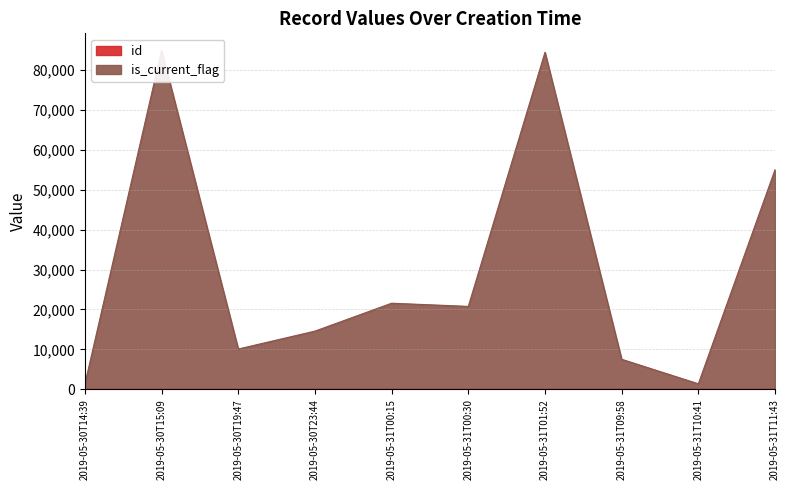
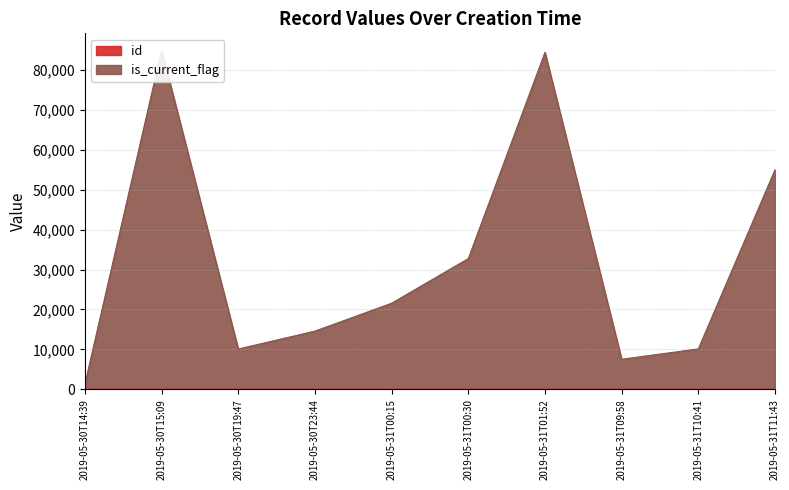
  {
    "id": {
      "2019-05-30T14:39": "0",
      "2019-05-30T15:09": "0",
      "2019-05-30T19:47": "0",
      "2019-05-30T23:44": "0",
      "2019-05-31T00:15": "0",
      "2019-05-31T00:30": "0",
      "2019-05-31T01:52": "0",
      "2019-05-31T09:58": "0",
      "2019-05-31T10:41": "0",
      "2019-05-31T11:43": "0"
    },
    "is_current_flag": {
      "2019-05-30T14:39": "1,000",
      "2019-05-30T19:47": "10,000",
      "2019-05-30T23:44": "15,000",
      "2019-05-31T00:15": "22,000",
-     "2019-05-31T00:30": "21,000",
+     "2019-05-31T00:30": "33,000",
      "2019-05-31T01:52": "84,000",
      "2019-05-31T09:58": "8,000",
-     "2019-05-31T10:41": "1,000",
+     "2019-05-31T10:41": "10,000",
      "2019-05-31T11:43": "55,000"
    }
  }
